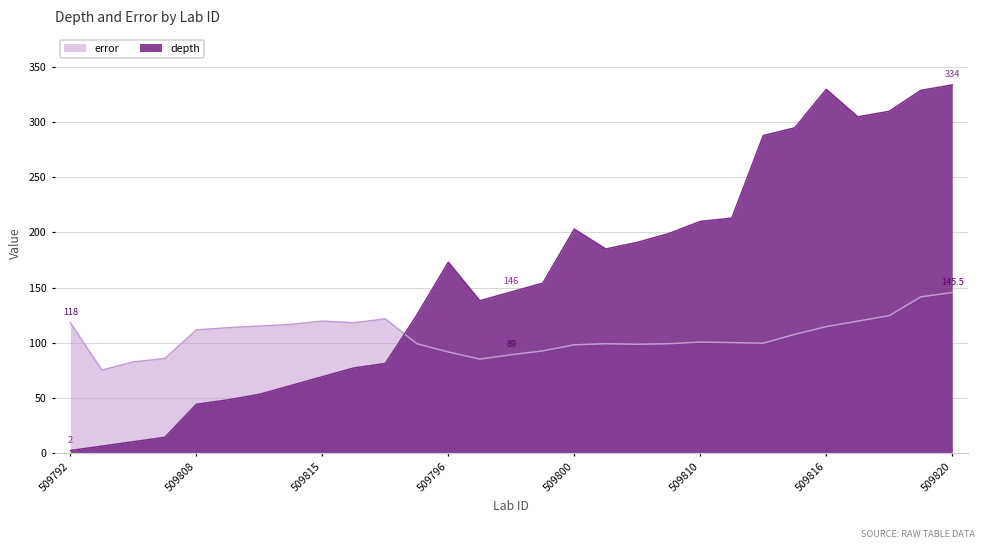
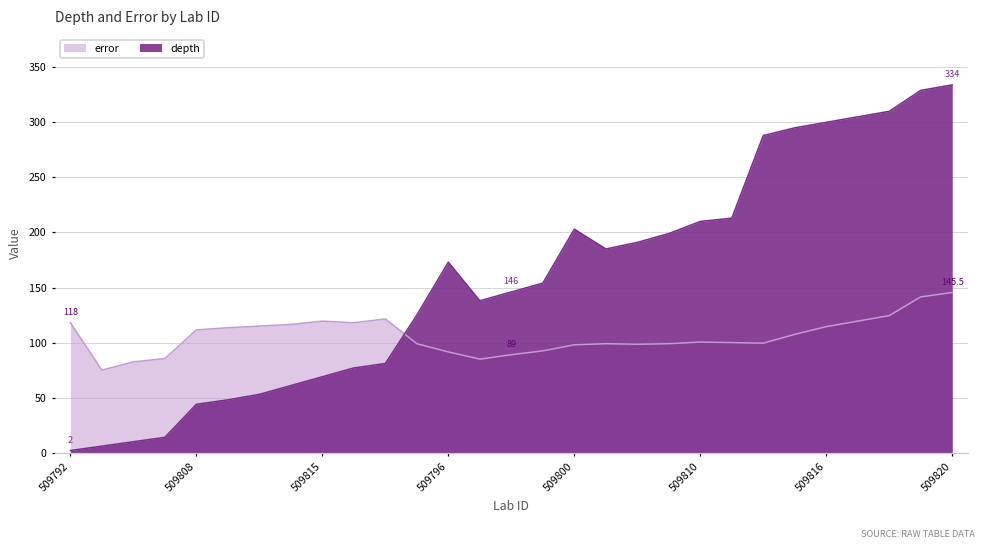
  {
    "error": {
      "509792": 118,
      "509820": 145.5
    },
    "depth": {
      "509808": 44,
      "509815": 69,
      "509796": 173,
      "509800": 203,
      "509810": 210,
-     "509816": 330
+     "509816": 300
    }
  }
